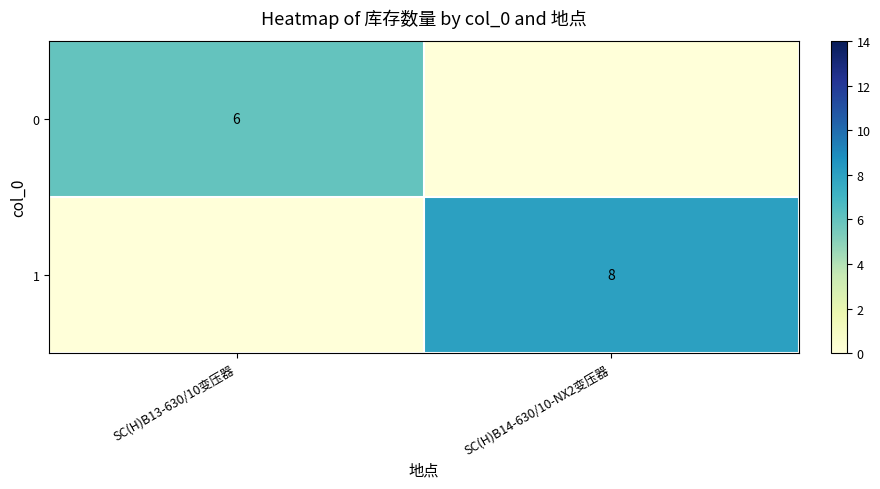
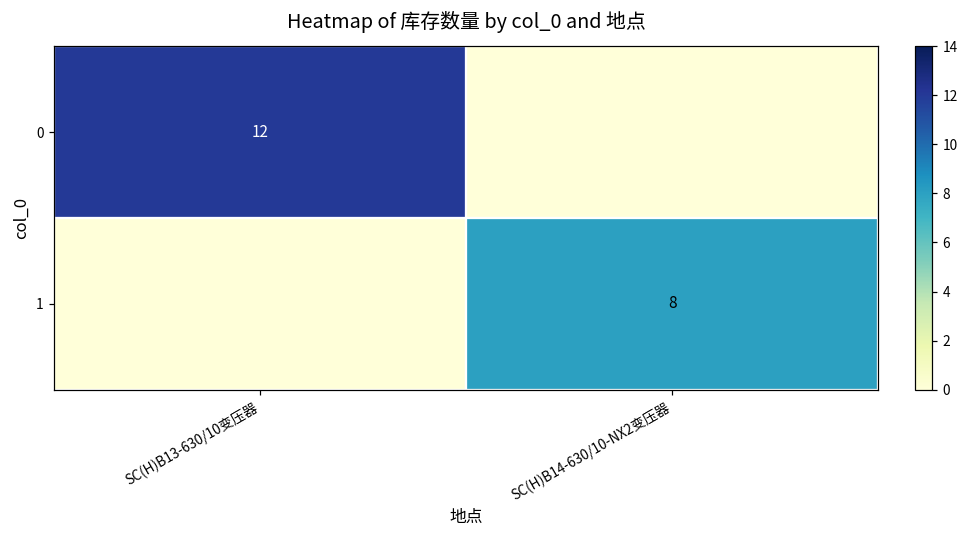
  {
    "0": {
-     "SC(H)B13-630/10变压器": 6
+     "SC(H)B13-630/10变压器": 12
    },
    "1": {
      "SC(H)B14-630/10-NX2变压器": 8
    }
  }
